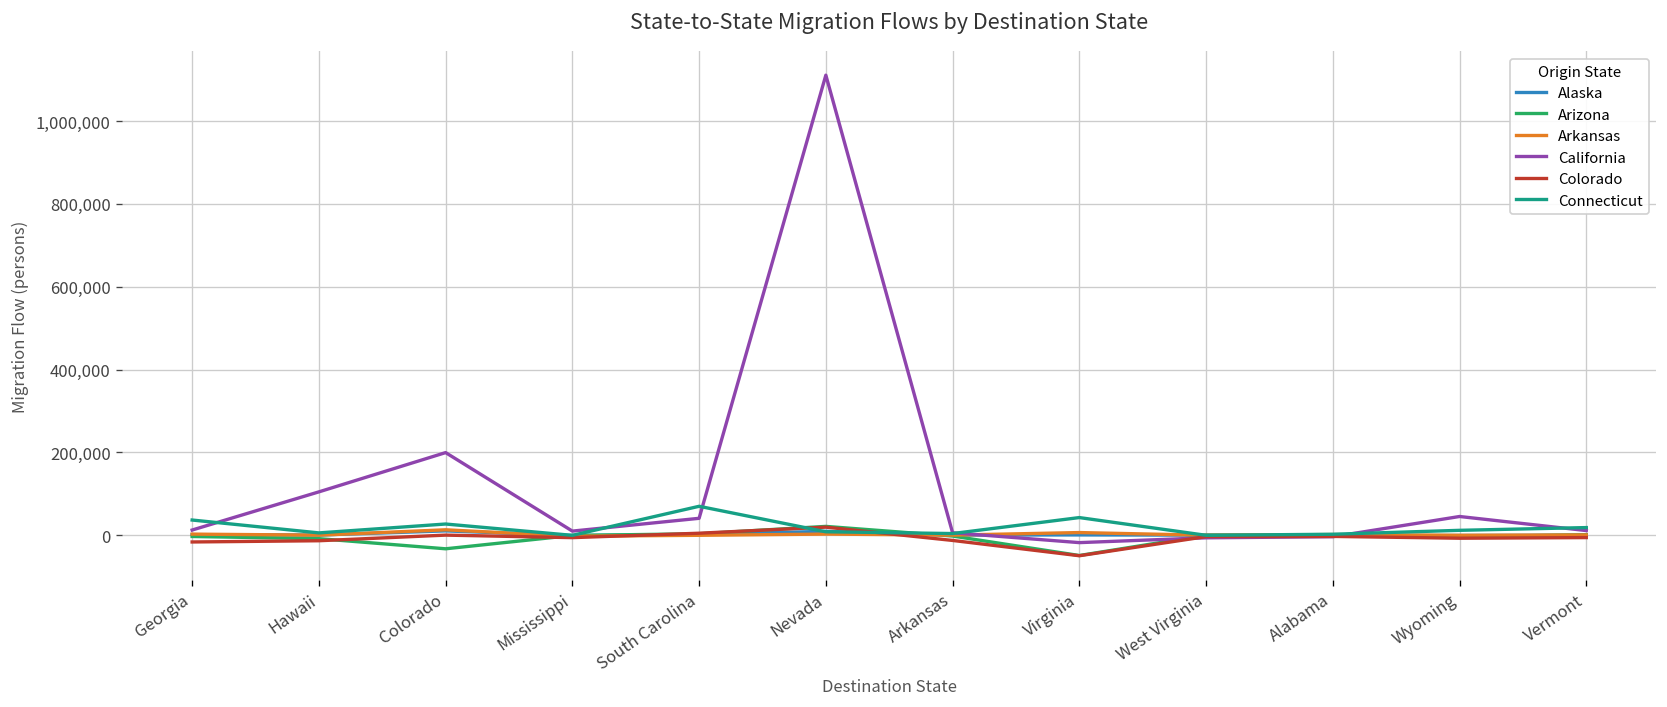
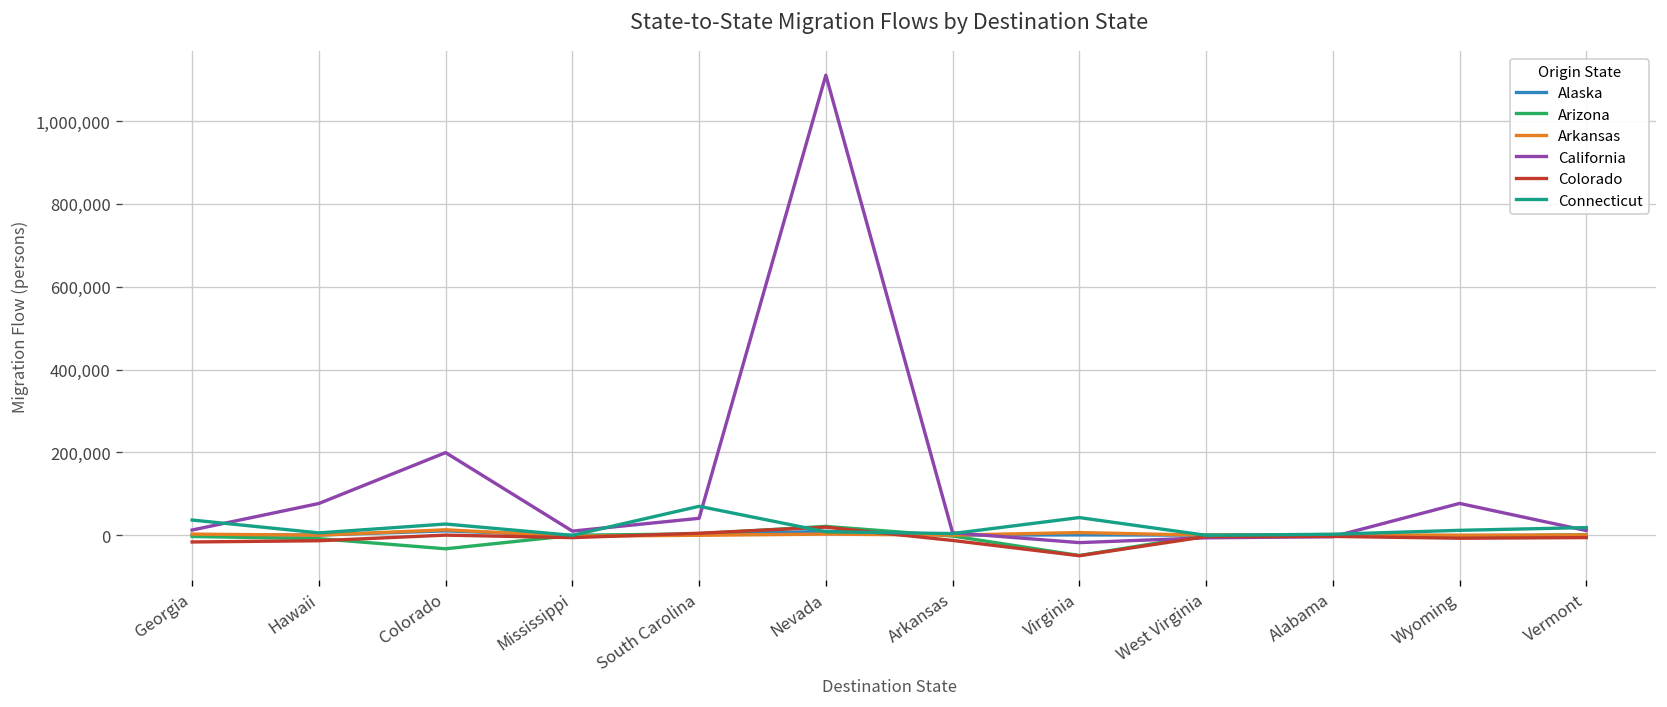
  {
    "California": {
      "Georgia": "10,000",
-     "Hawaii": "100,000",
+     "Hawaii": "80,000",
      "Colorado": "200,000",
      "Mississippi": "10,000",
      "South Carolina": "40,000",
      "Nevada": "1,110,000",
      "Virginia": "-20,000",
-     "Wyoming": "40,000"
+     "Wyoming": "80,000"
    },
    "Colorado": {
      "Georgia": "-20,000",
      "Colorado": "0",
      "Arkansas": "-10,000"
    }
  }
